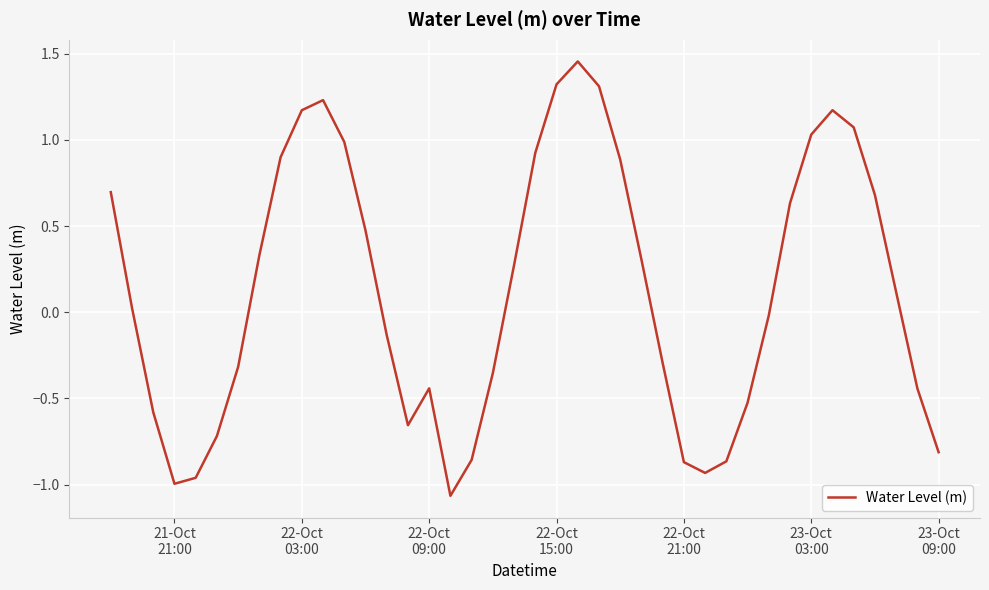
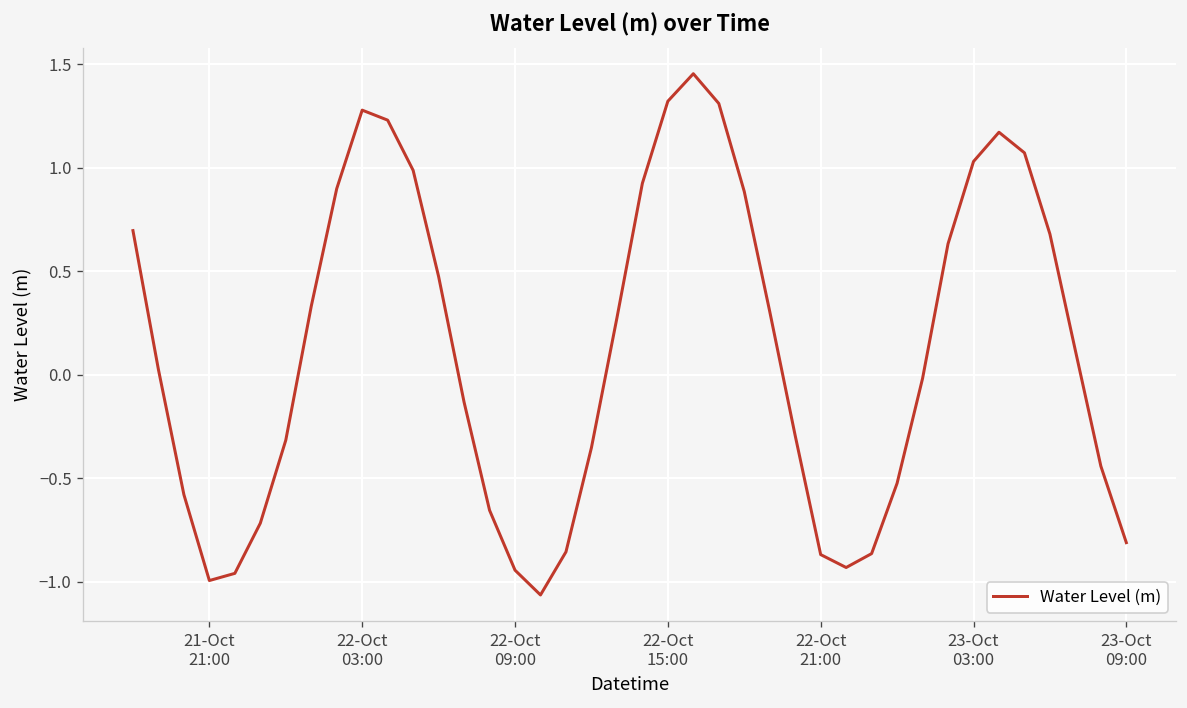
  {
    "21-Oct 21:00": -0.99,
-   "22-Oct 03:00": 1.17,
-   "22-Oct 09:00": -0.44,
+   "22-Oct 03:00": 1.28,
+   "22-Oct 09:00": -0.94,
    "22-Oct 15:00": 1.32,
    "22-Oct 21:00": -0.87,
    "23-Oct 03:00": 1.03,
    "23-Oct 09:00": -0.81
  }
